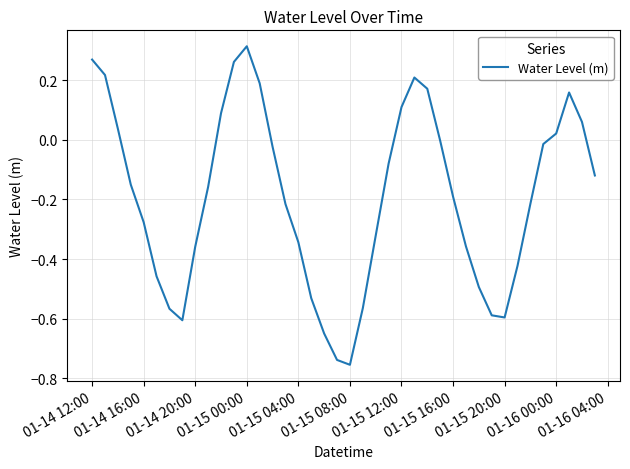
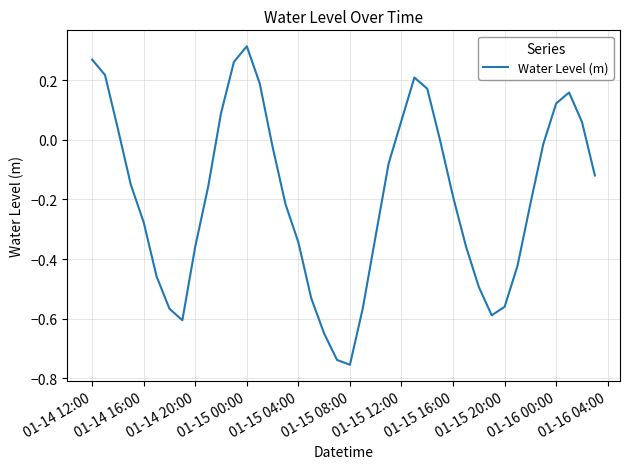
  {
    "01-14 12:00": 0.27,
    "01-14 16:00": -0.28,
    "01-14 20:00": -0.36,
    "01-15 00:00": 0.31,
    "01-15 04:00": -0.34,
    "01-15 08:00": -0.76,
-   "01-15 12:00": 0.11,
+   "01-15 12:00": 0.07,
    "01-15 16:00": -0.19,
-   "01-15 20:00": -0.60,
-   "01-16 00:00": 0.02
+   "01-15 20:00": -0.56,
+   "01-16 00:00": 0.12
  }
